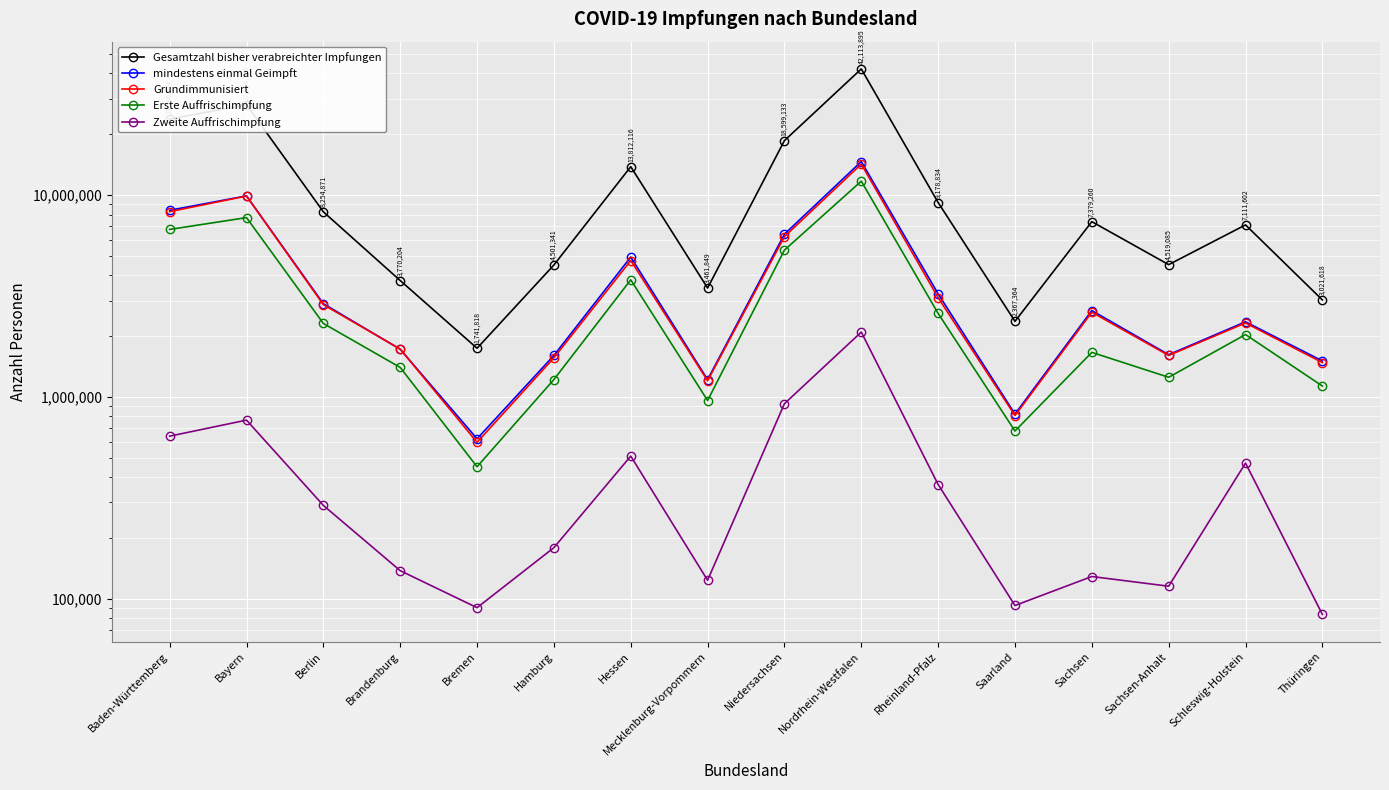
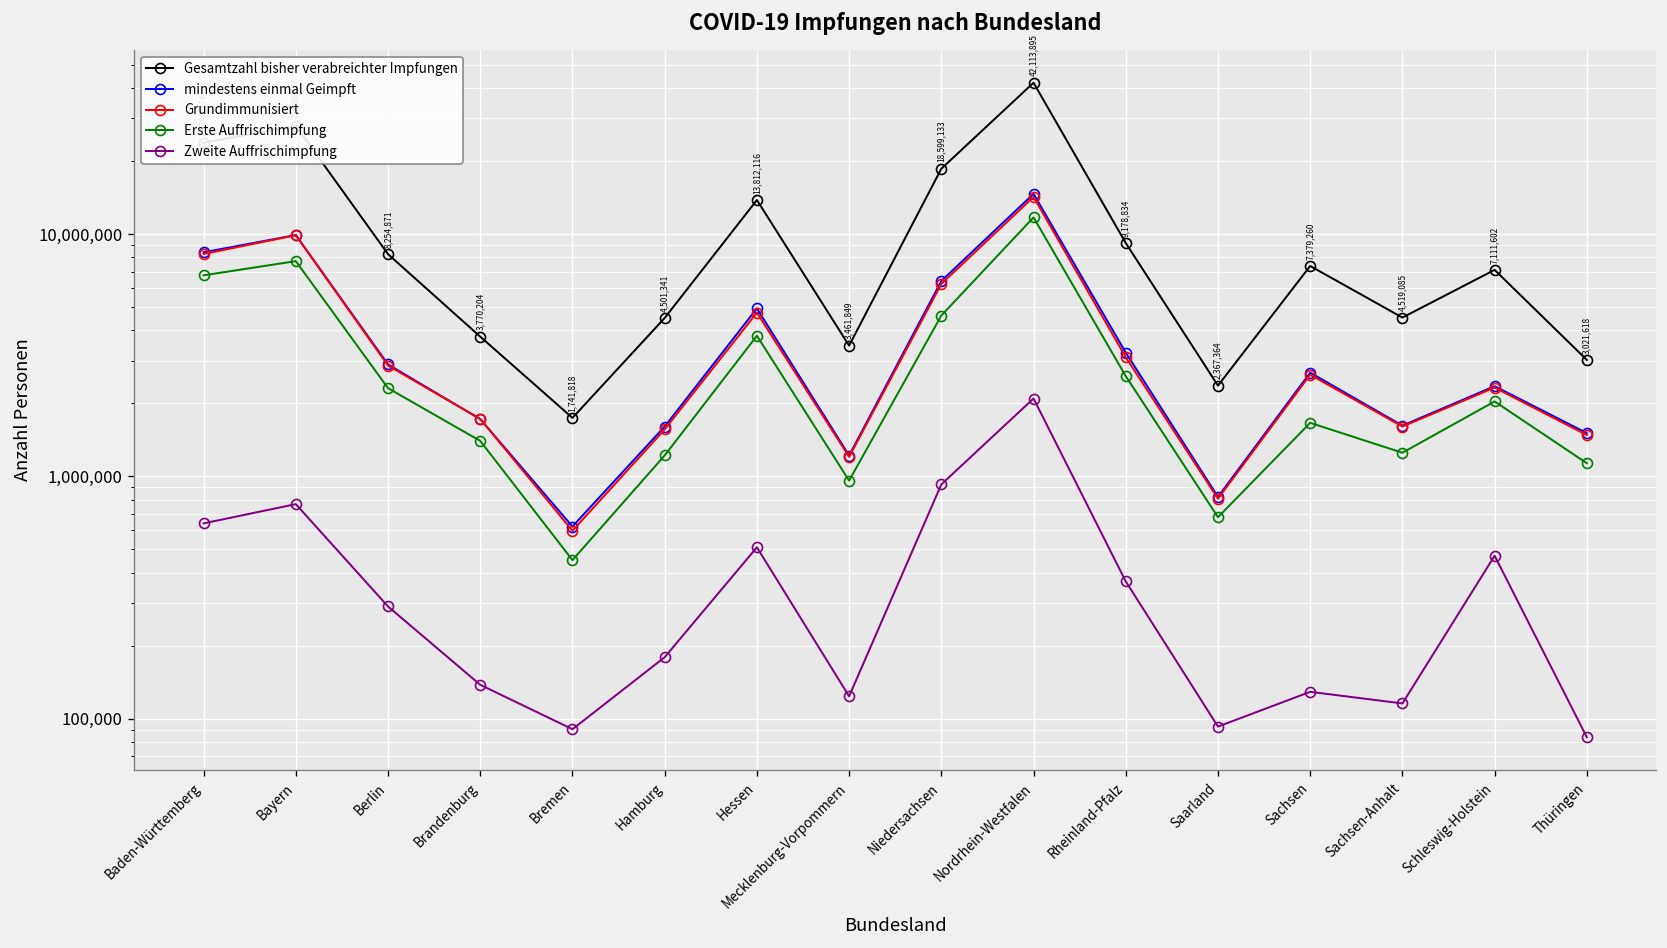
  {
    "Gesamtzahl bisher verabreichter Impfungen": {
      "Berlin": "8,254,871",
      "Brandenburg": "3,770,204",
      "Bremen": "1,741,818",
      "Hamburg": "4,501,341",
      "Hessen": "13,812,116",
      "Mecklenburg-Vorpommern": "3,461,849",
      "Niedersachsen": "18,599,133",
      "Nordrhein-Westfalen": "42,113,895",
      "Rheinland-Pfalz": "9,178,834",
      "Saarland": "2,367,364",
      "Sachsen": "7,379,260",
      "Sachsen-Anhalt": "4,519,085",
      "Schleswig-Holstein": "7,111,602",
      "Thüringen": "3,021,618"
    },
    "mindestens einmal Geimpft": {
      "Bremen": "620,000",
      "Hessen": "4,900,000",
      "Rheinland-Pfalz": "3,200,000"
    },
    "Grundimmunisiert": {
      "Bremen": "600,000",
      "Hessen": "4,700,000",
      "Rheinland-Pfalz": "3,100,000"
    },
    "Erste Auffrischimpfung": {
      "Baden-Württemberg": "6,800,000",
      "Bayern": "7,700,000",
      "Berlin": "2,300,000",
      "Brandenburg": "1,400,000",
      "Bremen": "450,000",
      "Hamburg": "1,200,000",
      "Hessen": "3,800,000",
      "Mecklenburg-Vorpommern": "1,000,000",
-     "Niedersachsen": "5,300,000",
+     "Niedersachsen": "4,600,000",
      "Nordrhein-Westfalen": "12,000,000",
      "Rheinland-Pfalz": "2,600,000",
      "Saarland": "680,000",
      "Sachsen": "1,700,000",
      "Sachsen-Anhalt": "1,300,000",
      "Schleswig-Holstein": "2,000,000",
      "Thüringen": "1,100,000"
    },
    "Zweite Auffrischimpfung": {
      "Baden-Württemberg": "640,000",
      "Bayern": "770,000",
      "Berlin": "290,000",
      "Brandenburg": "140,000",
      "Bremen": "90,000",
      "Hamburg": "180,000",
      "Hessen": "510,000",
      "Mecklenburg-Vorpommern": "120,000",
      "Niedersachsen": "900,000",
      "Nordrhein-Westfalen": "2,100,000",
      "Rheinland-Pfalz": "370,000",
      "Saarland": "90,000",
      "Sachsen": "130,000",
      "Sachsen-Anhalt": "120,000",
      "Schleswig-Holstein": "470,000",
      "Thüringen": "84,000"
    }
  }
